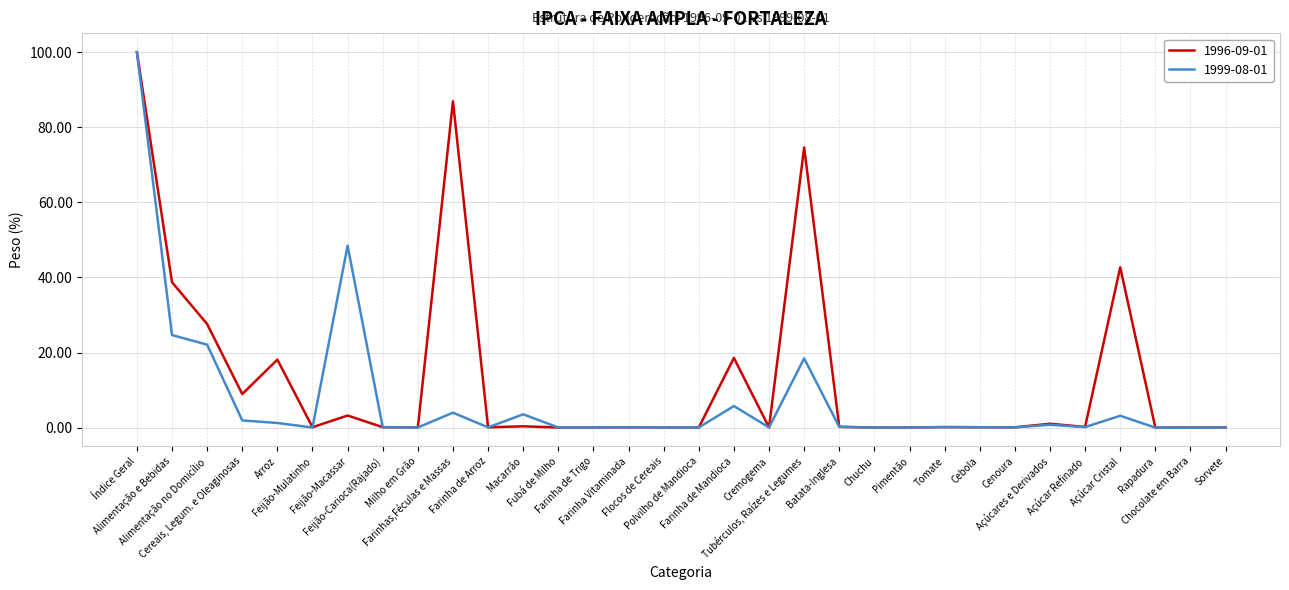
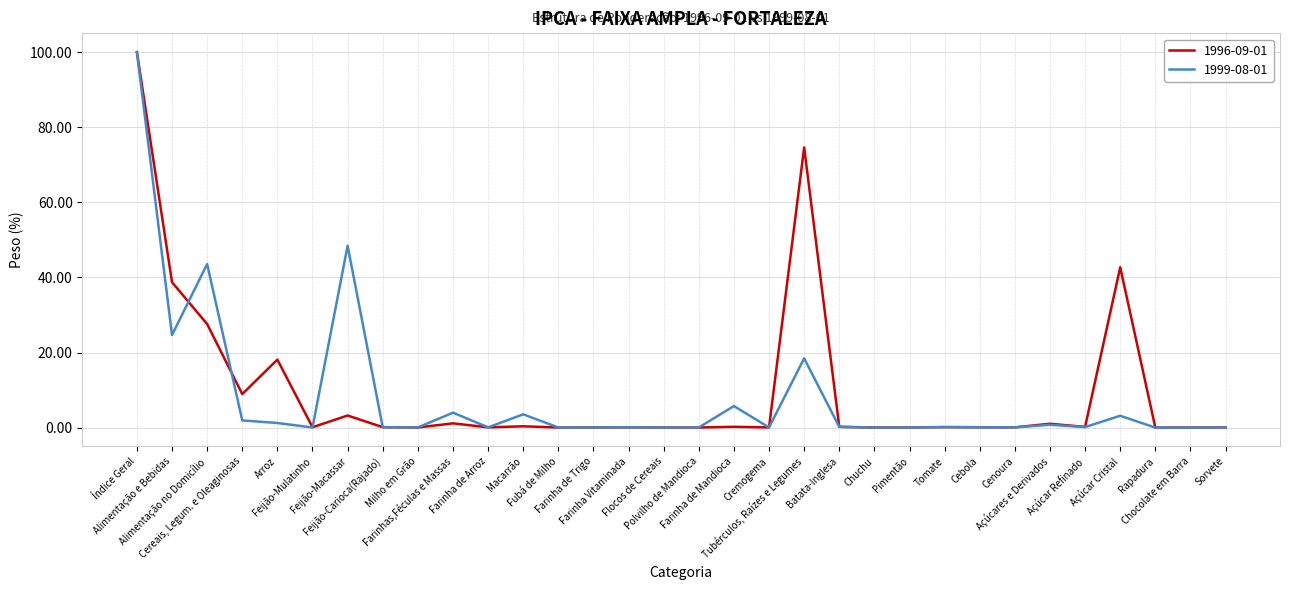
  {
    "1996-09-01": {
      "Alimentação e Bebidas": 39,
      "Alimentação no Domicílio": 28,
      "Cereais, Legum. e Oleaginosas": 9,
      "Arroz": 18,
      "Feijão-Macassar": 3,
-     "Farinhas,Féculas e Massas": 87,
+     "Farinhas,Féculas e Massas": 1,
      "Macarrão": 0,
-     "Farinha de Mandioca": 19,
+     "Farinha de Mandioca": 0,
      "Tubérculos, Raízes e Legumes": 75,
      "Açúcar Cristal": 43
    },
    "1999-08-01": {
      "Alimentação e Bebidas": 25,
-     "Alimentação no Domicílio": 22,
+     "Alimentação no Domicílio": 44,
      "Cereais, Legum. e Oleaginosas": 2,
      "Arroz": 1,
      "Feijão-Macassar": 48,
      "Farinhas,Féculas e Massas": 4,
      "Macarrão": 4,
      "Farinha de Mandioca": 6,
      "Tubérculos, Raízes e Legumes": 18,
      "Açúcar Cristal": 3
    }
  }
